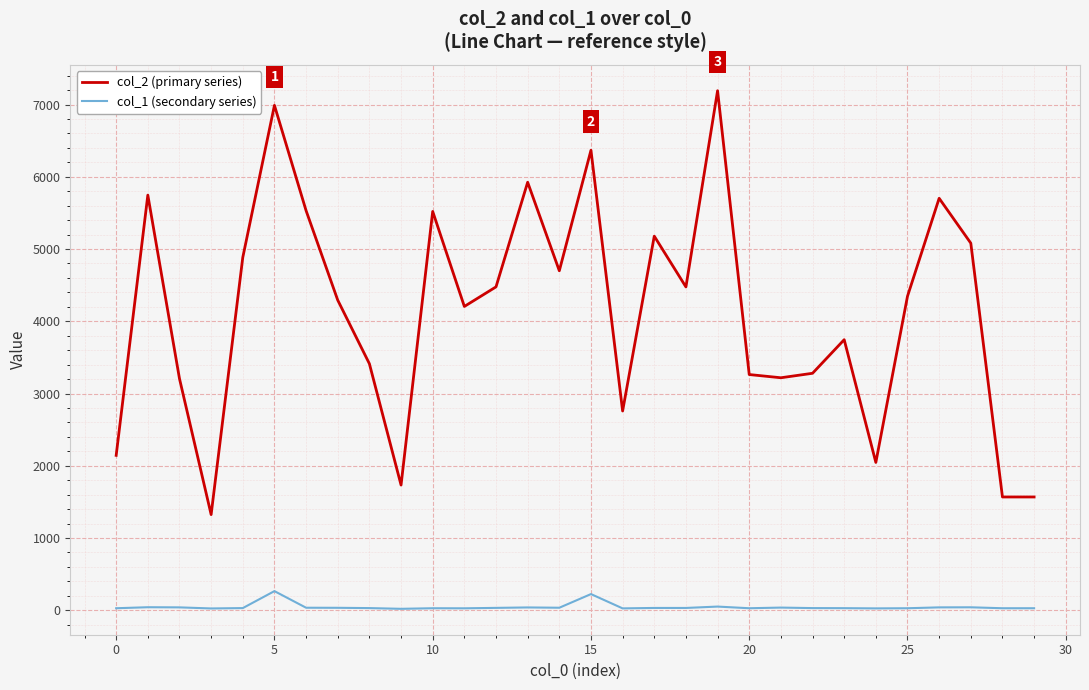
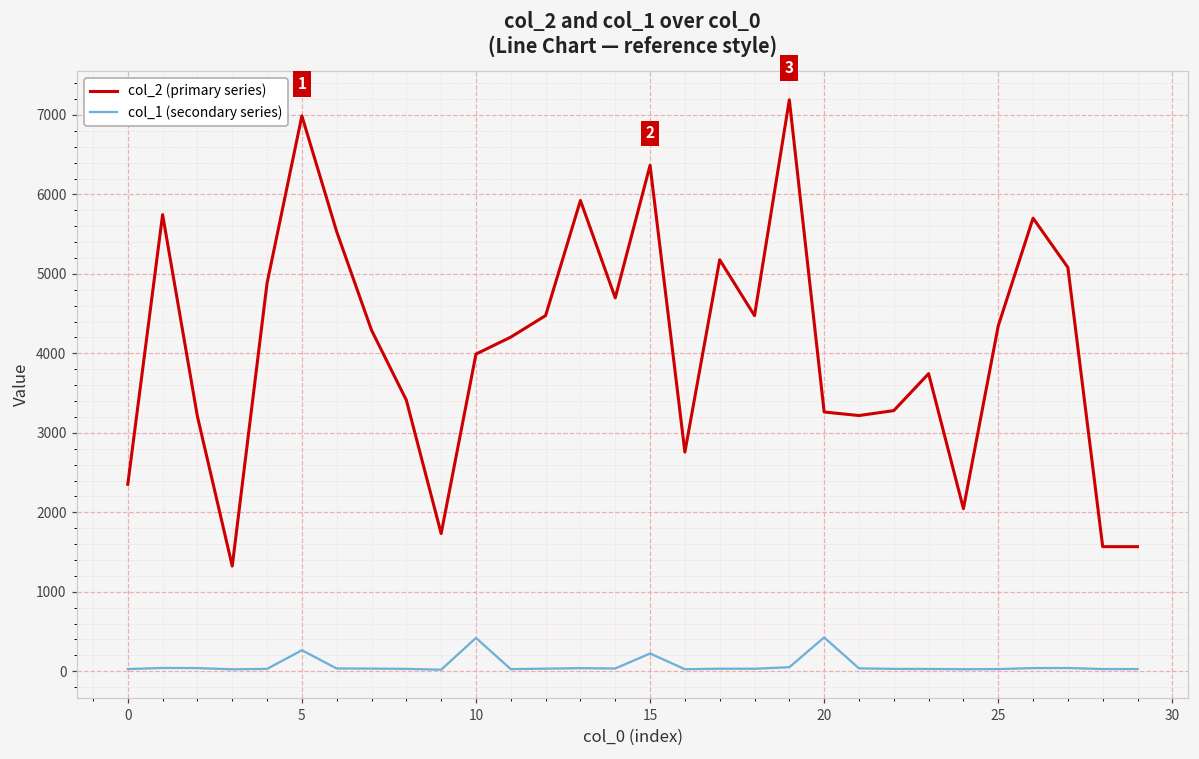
  {
    "col_2 (primary series)": {
-     "0": 2100,
-     "10": 5500,
+     "0": 2400,
+     "10": 4000,
      "20": 3300,
      "25": 4300
    },
    "col_1 (secondary series)": {
      "0": 0,
      "5": 300,
-     "10": 0,
+     "10": 400,
      "15": 200,
-     "20": 0,
+     "20": 400,
      "25": 0
    }
  }
